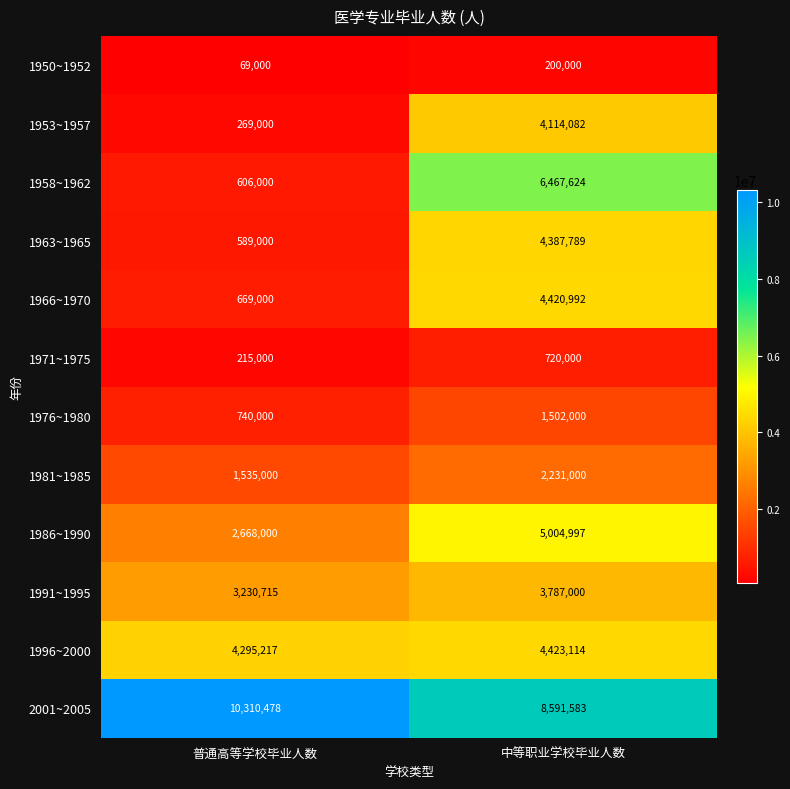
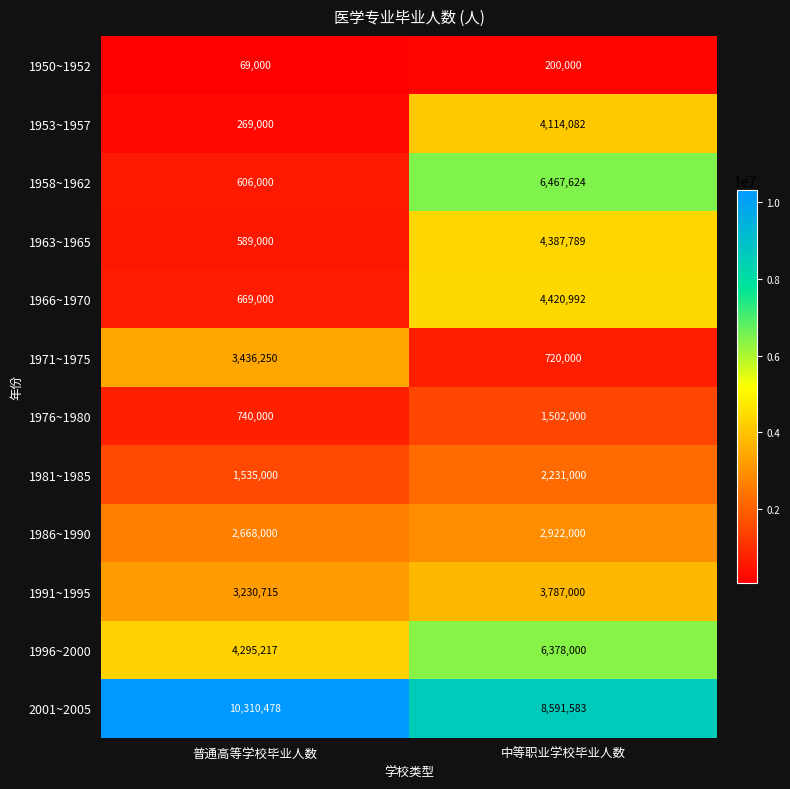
  {
    "1950~1952": {
      "普通高等学校毕业人数": "69,000",
      "中等职业学校毕业人数": "200,000"
    },
    "1953~1957": {
      "普通高等学校毕业人数": "269,000",
      "中等职业学校毕业人数": "4,114,082"
    },
    "1958~1962": {
      "普通高等学校毕业人数": "606,000",
      "中等职业学校毕业人数": "6,467,624"
    },
    "1963~1965": {
      "普通高等学校毕业人数": "589,000",
      "中等职业学校毕业人数": "4,387,789"
    },
    "1966~1970": {
      "普通高等学校毕业人数": "669,000",
      "中等职业学校毕业人数": "4,420,992"
    },
    "1971~1975": {
-     "普通高等学校毕业人数": "215,000",
+     "普通高等学校毕业人数": "3,436,250",
      "中等职业学校毕业人数": "720,000"
    },
    "1976~1980": {
      "普通高等学校毕业人数": "740,000",
      "中等职业学校毕业人数": "1,502,000"
    },
    "1981~1985": {
      "普通高等学校毕业人数": "1,535,000",
      "中等职业学校毕业人数": "2,231,000"
    },
    "1986~1990": {
      "普通高等学校毕业人数": "2,668,000",
-     "中等职业学校毕业人数": "5,004,997"
+     "中等职业学校毕业人数": "2,922,000"
    },
    "1991~1995": {
      "普通高等学校毕业人数": "3,230,715",
      "中等职业学校毕业人数": "3,787,000"
    },
    "1996~2000": {
      "普通高等学校毕业人数": "4,295,217",
-     "中等职业学校毕业人数": "4,423,114"
+     "中等职业学校毕业人数": "6,378,000"
    },
    "2001~2005": {
      "普通高等学校毕业人数": "10,310,478",
      "中等职业学校毕业人数": "8,591,583"
    }
  }
